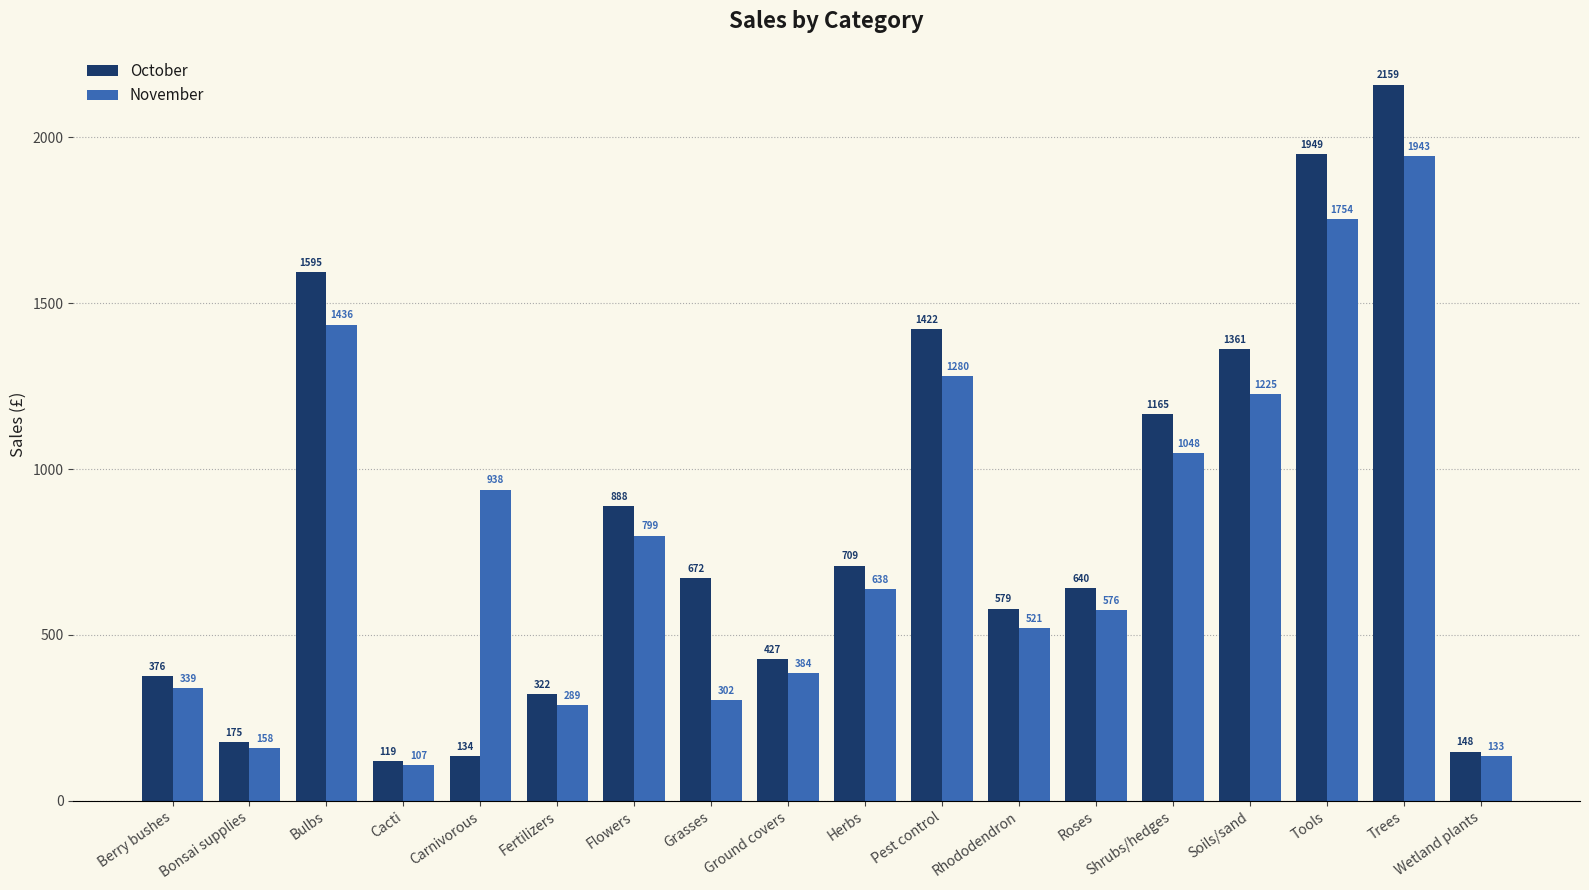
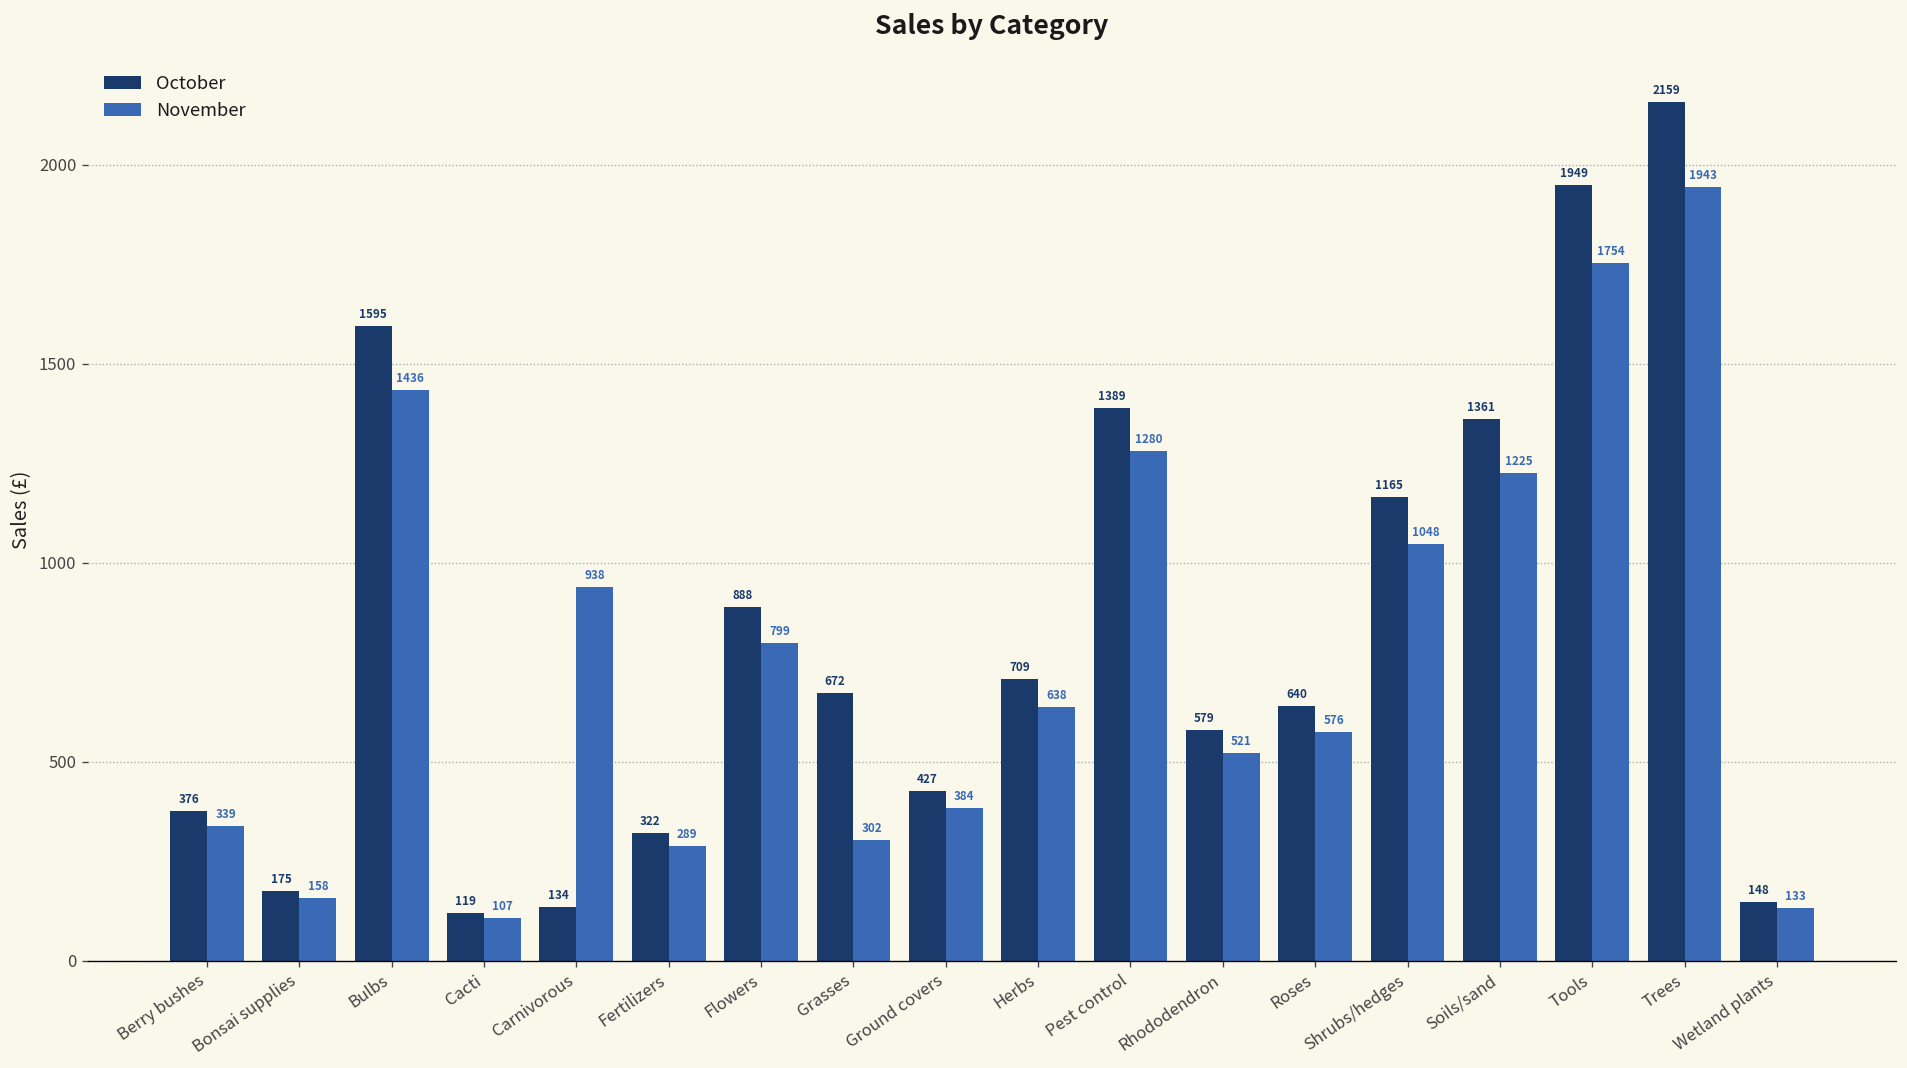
  {
    "October": {
      "Berry bushes": 376,
      "Bonsai supplies": 175,
      "Bulbs": 1595,
      "Cacti": 119,
      "Carnivorous": 134,
      "Fertilizers": 322,
      "Flowers": 888,
      "Grasses": 672,
      "Ground covers": 427,
      "Herbs": 709,
-     "Pest control": 1422,
+     "Pest control": 1389,
      "Rhododendron": 579,
      "Roses": 640,
      "Shrubs/hedges": 1165,
      "Soils/sand": 1361,
      "Tools": 1949,
      "Trees": 2159,
      "Wetland plants": 148
    },
    "November": {
      "Berry bushes": 339,
      "Bonsai supplies": 158,
      "Bulbs": 1436,
      "Cacti": 107,
      "Carnivorous": 938,
      "Fertilizers": 289,
      "Flowers": 799,
      "Grasses": 302,
      "Ground covers": 384,
      "Herbs": 638,
      "Pest control": 1280,
      "Rhododendron": 521,
      "Roses": 576,
      "Shrubs/hedges": 1048,
      "Soils/sand": 1225,
      "Tools": 1754,
      "Trees": 1943,
      "Wetland plants": 133
    }
  }
